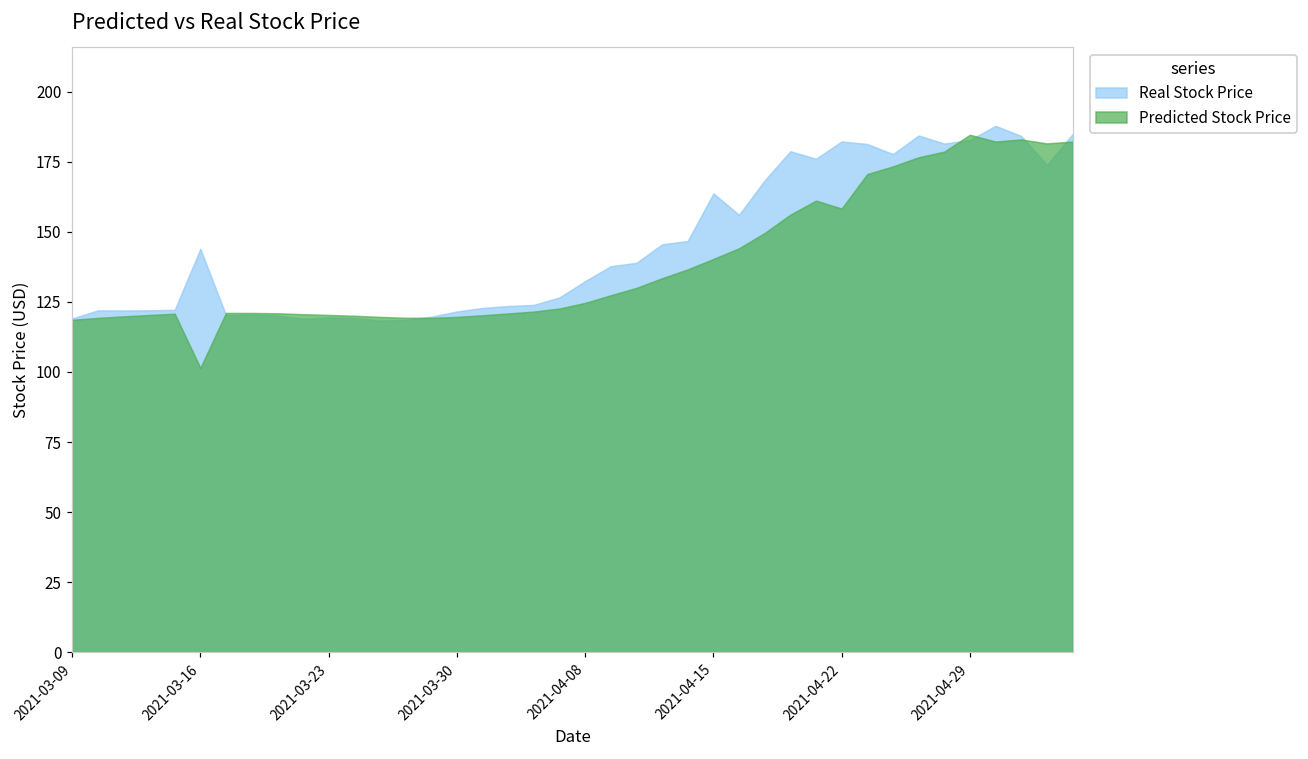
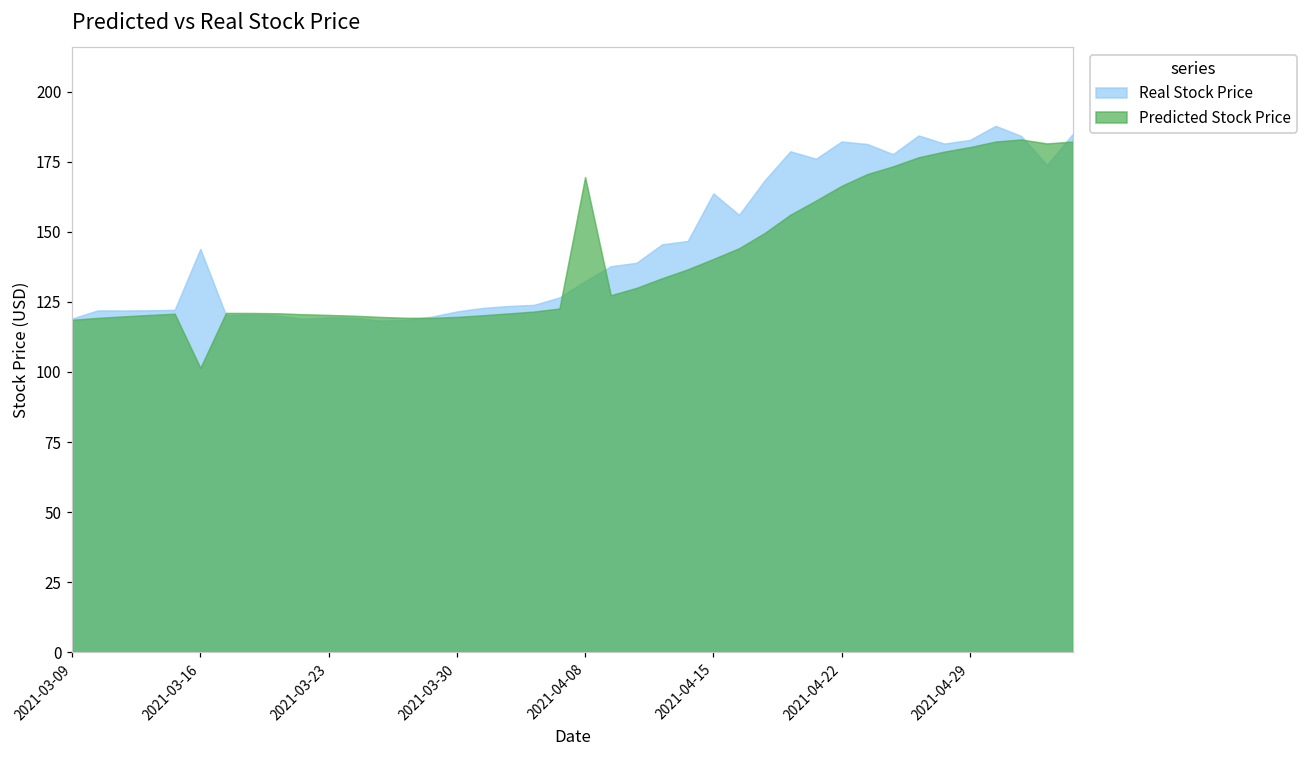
  {
    "Real Stock Price": {
      "2021-03-16": 144,
      "2021-03-30": 122,
      "2021-04-08": 132,
      "2021-04-15": 164,
      "2021-04-22": 182,
      "2021-04-29": 183
    },
    "Predicted Stock Price": {
      "2021-03-16": 101,
      "2021-03-30": 120,
-     "2021-04-08": 125,
+     "2021-04-08": 170,
      "2021-04-15": 140,
-     "2021-04-22": 158,
-     "2021-04-29": 185
+     "2021-04-22": 166,
+     "2021-04-29": 180
    }
  }
